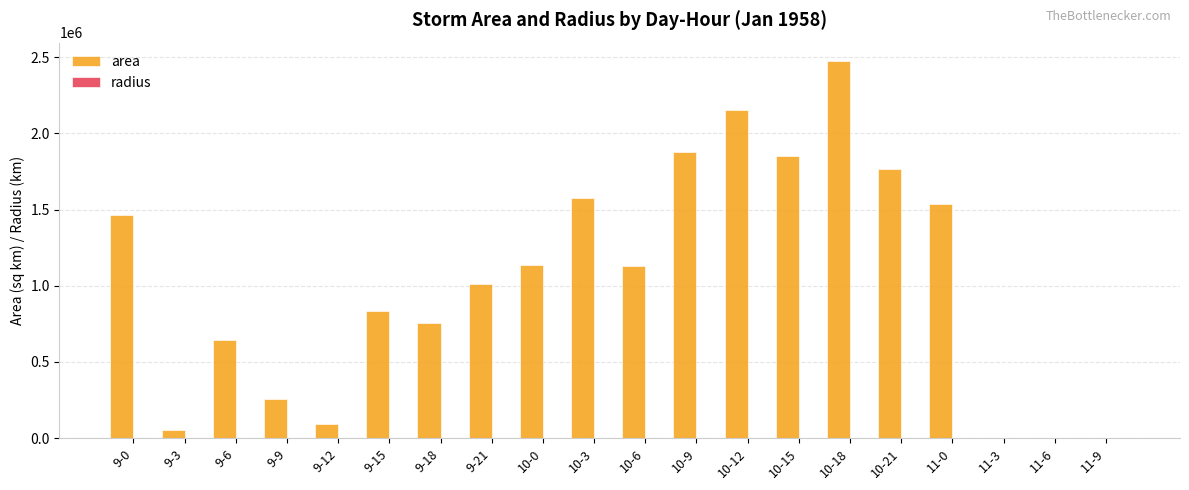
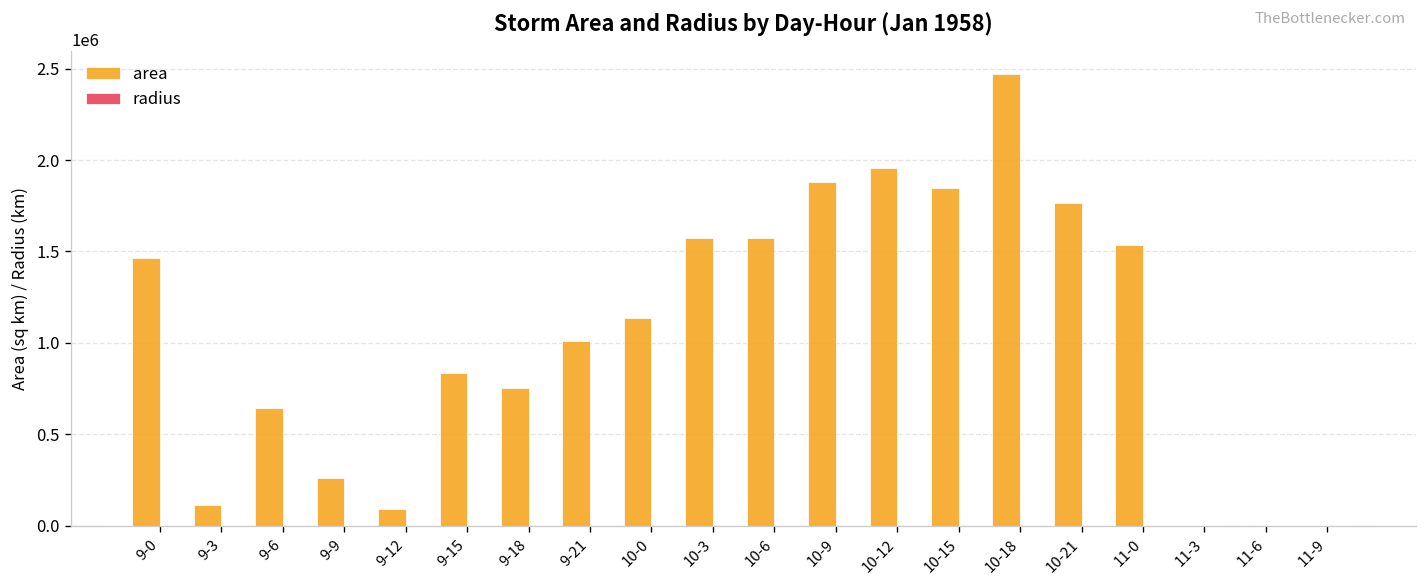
  {
    "area": {
      "9-0": 1470000,
-     "9-3": 50000,
+     "9-3": 110000,
      "9-6": 640000,
      "9-9": 260000,
      "9-12": 90000,
      "9-15": 840000,
      "9-18": 750000,
      "9-21": 1010000,
      "10-0": 1140000,
      "10-3": 1570000,
-     "10-6": 1130000,
+     "10-6": 1580000,
      "10-9": 1880000,
-     "10-12": 2150000,
+     "10-12": 1960000,
      "10-15": 1850000,
      "10-18": 2470000,
      "10-21": 1770000,
      "11-0": 1540000,
      "11-9": 0
    },
    "radius": {
      "11-9": 0
    }
  }
